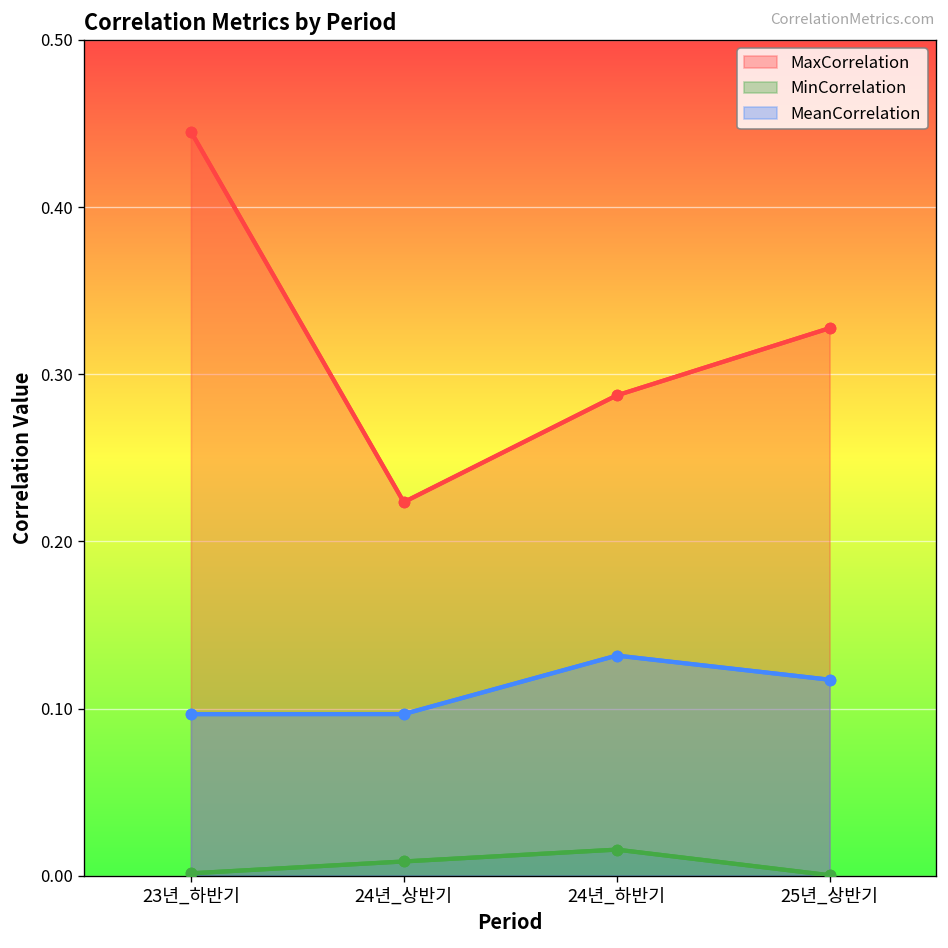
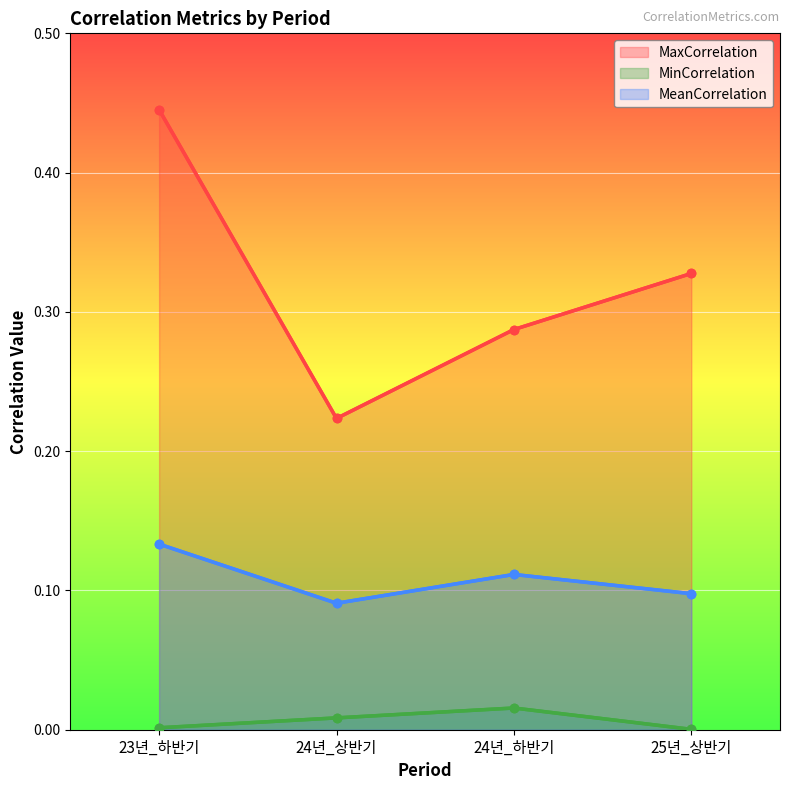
  {
    "MaxCorrelation": {
      "23년_하반기": 0.445,
      "24년_상반기": 0.223,
      "24년_하반기": 0.287,
      "25년_상반기": 0.328
    },
    "MinCorrelation": {
      "23년_하반기": 0.001,
      "24년_상반기": 0.008,
      "24년_하반기": 0.016,
      "25년_상반기": 0.000
    },
    "MeanCorrelation": {
-     "23년_하반기": 0.097,
-     "24년_상반기": 0.097,
-     "24년_하반기": 0.132,
-     "25년_상반기": 0.117
+     "23년_하반기": 0.133,
+     "24년_상반기": 0.091,
+     "24년_하반기": 0.111,
+     "25년_상반기": 0.098
    }
  }
